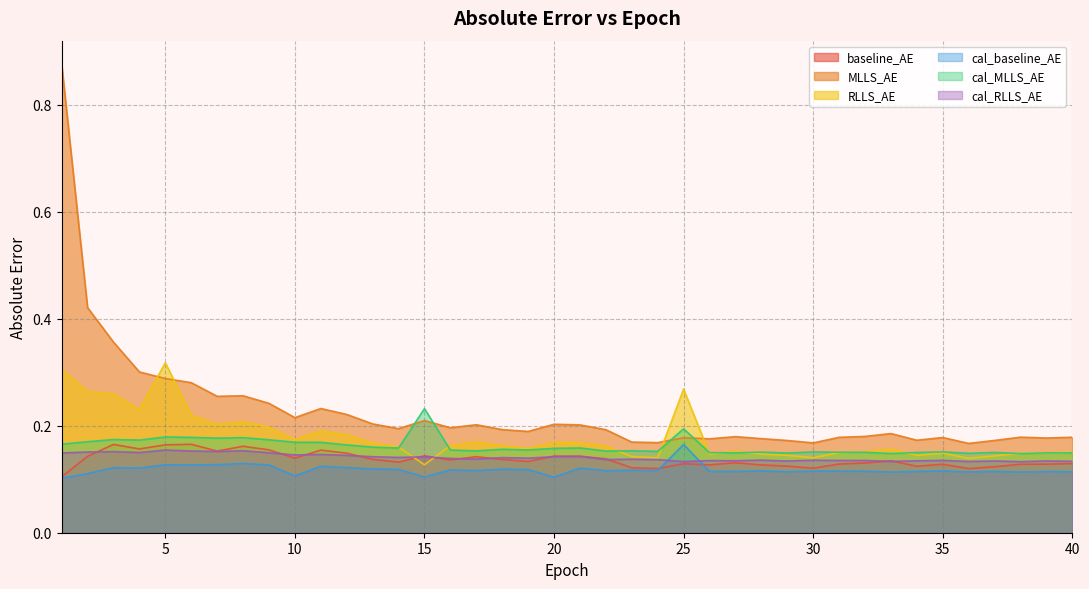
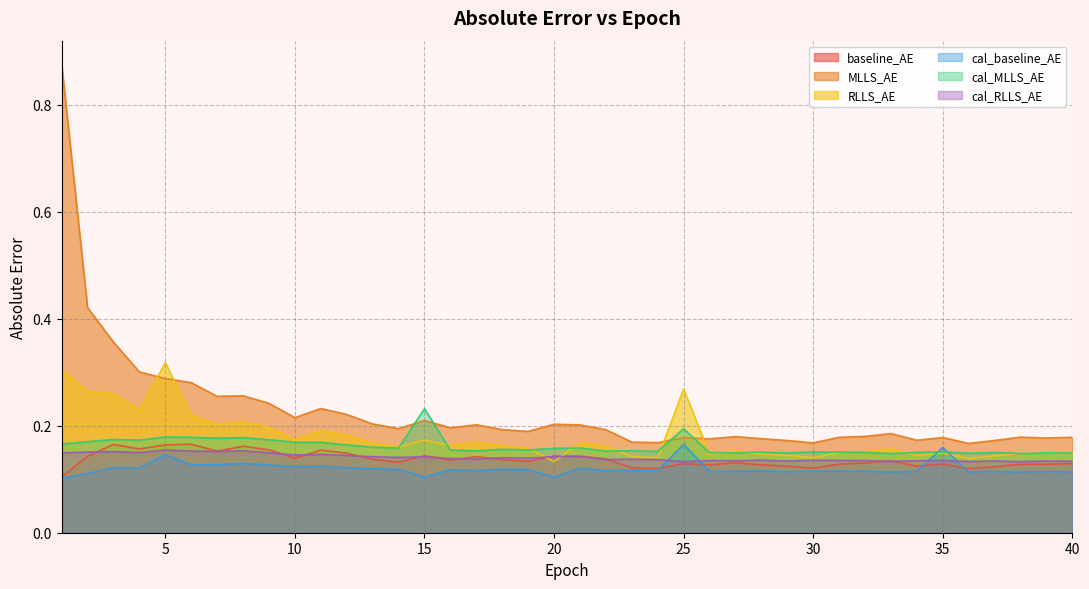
  {
    "RLLS_AE": {
      "5": 0.32,
      "10": 0.17,
-     "15": 0.13,
-     "20": 0.17,
+     "15": 0.17,
+     "20": 0.13,
      "25": 0.27
    },
    "cal_baseline_AE": {
-     "5": 0.13,
-     "10": 0.11,
+     "5": 0.15,
+     "10": 0.12,
      "15": 0.10,
      "20": 0.10,
      "25": 0.16,
      "30": 0.12,
-     "35": 0.12,
+     "35": 0.16,
      "40": 0.11
    },
    "cal_MLLS_AE": {
      "5": 0.18,
      "10": 0.17,
      "15": 0.23,
      "20": 0.16,
      "25": 0.19,
      "30": 0.15
    },
    "cal_RLLS_AE": {
      "5": 0.15,
      "10": 0.15,
      "35": 0.14
    }
  }
